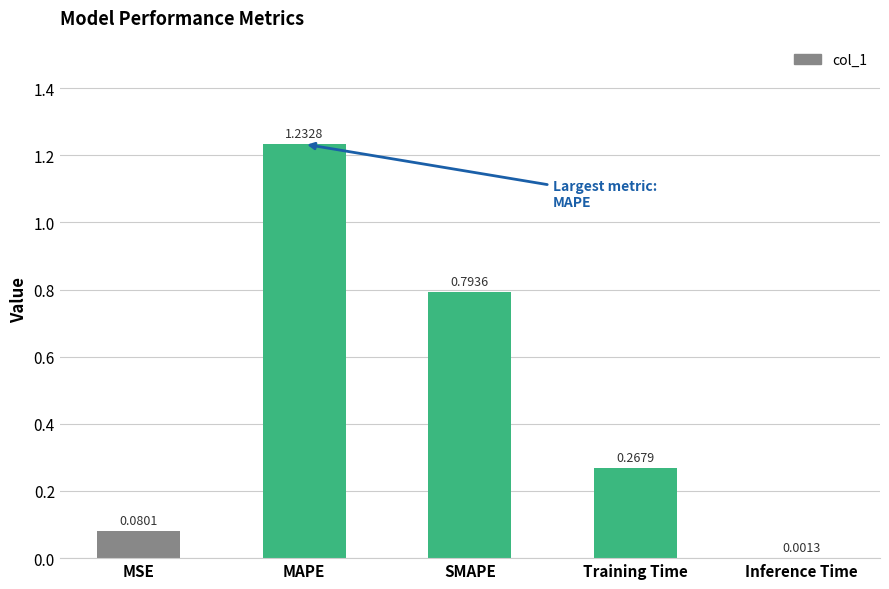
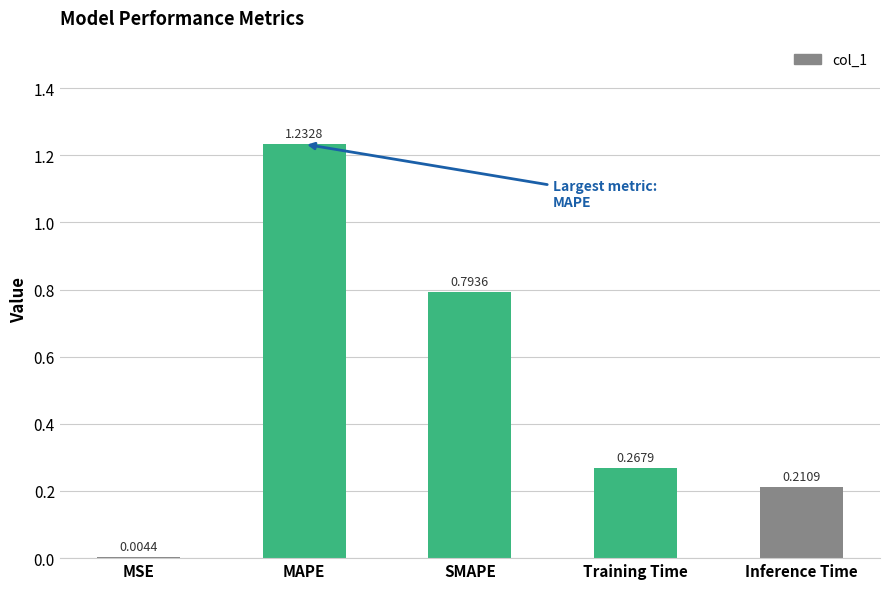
  {
-   "MSE": 0.0801,
+   "MSE": 0.0044,
    "MAPE": 1.2328,
    "SMAPE": 0.7936,
    "Training Time": 0.2679,
-   "Inference Time": 0.0013
+   "Inference Time": 0.2109
  }
